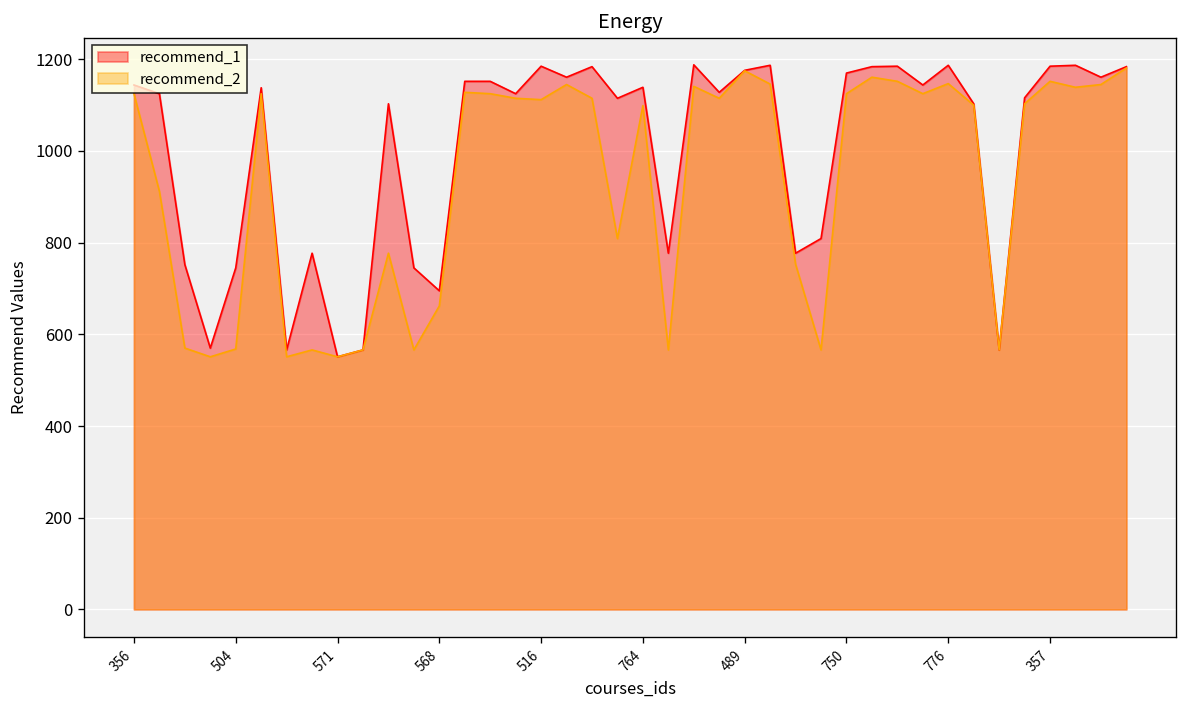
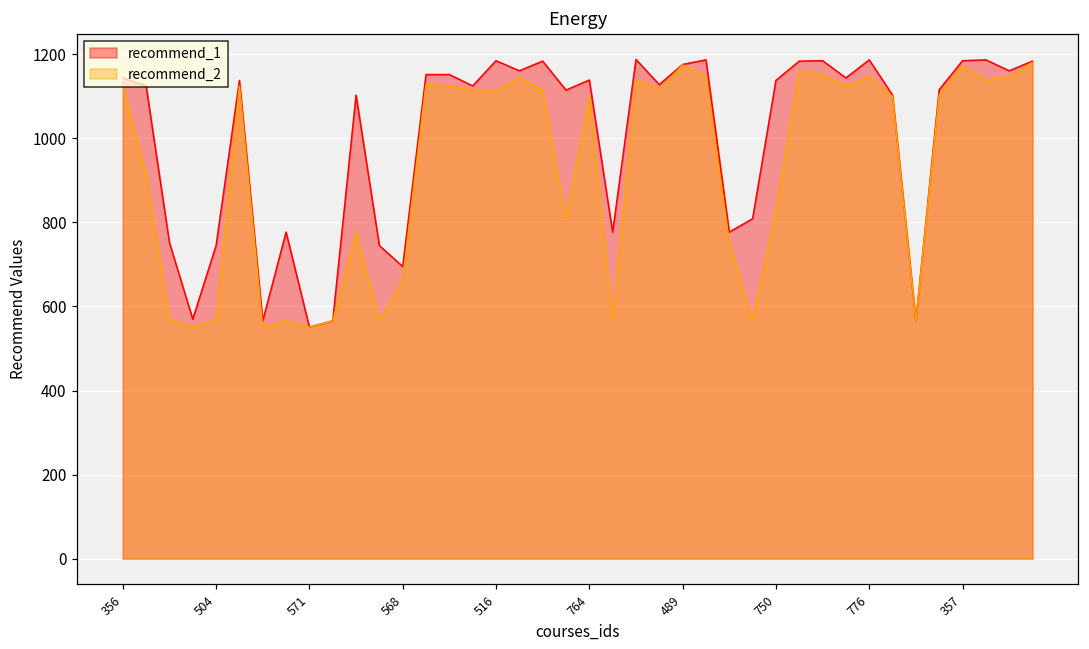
  {
    "recommend_1": {
      "504": 750,
      "568": 700,
      "516": 1190,
      "764": 1140,
-     "750": 1170,
+     "750": 1140,
      "776": 1190,
      "357": 1190
    },
    "recommend_2": {
      "504": 570,
      "568": 660,
      "516": 1110,
      "764": 1100,
-     "750": 1130,
+     "750": 830,
      "776": 1150,
-     "357": 1150
+     "357": 1170
    }
  }
